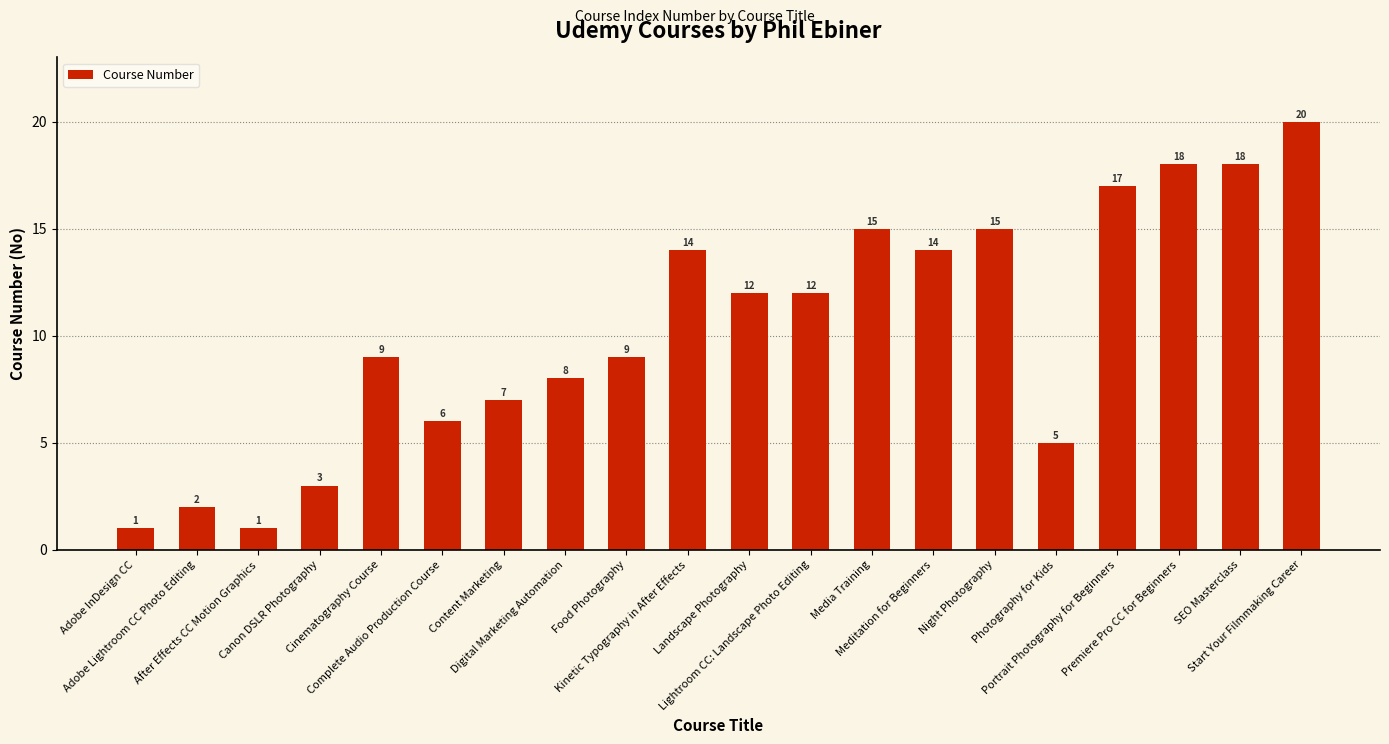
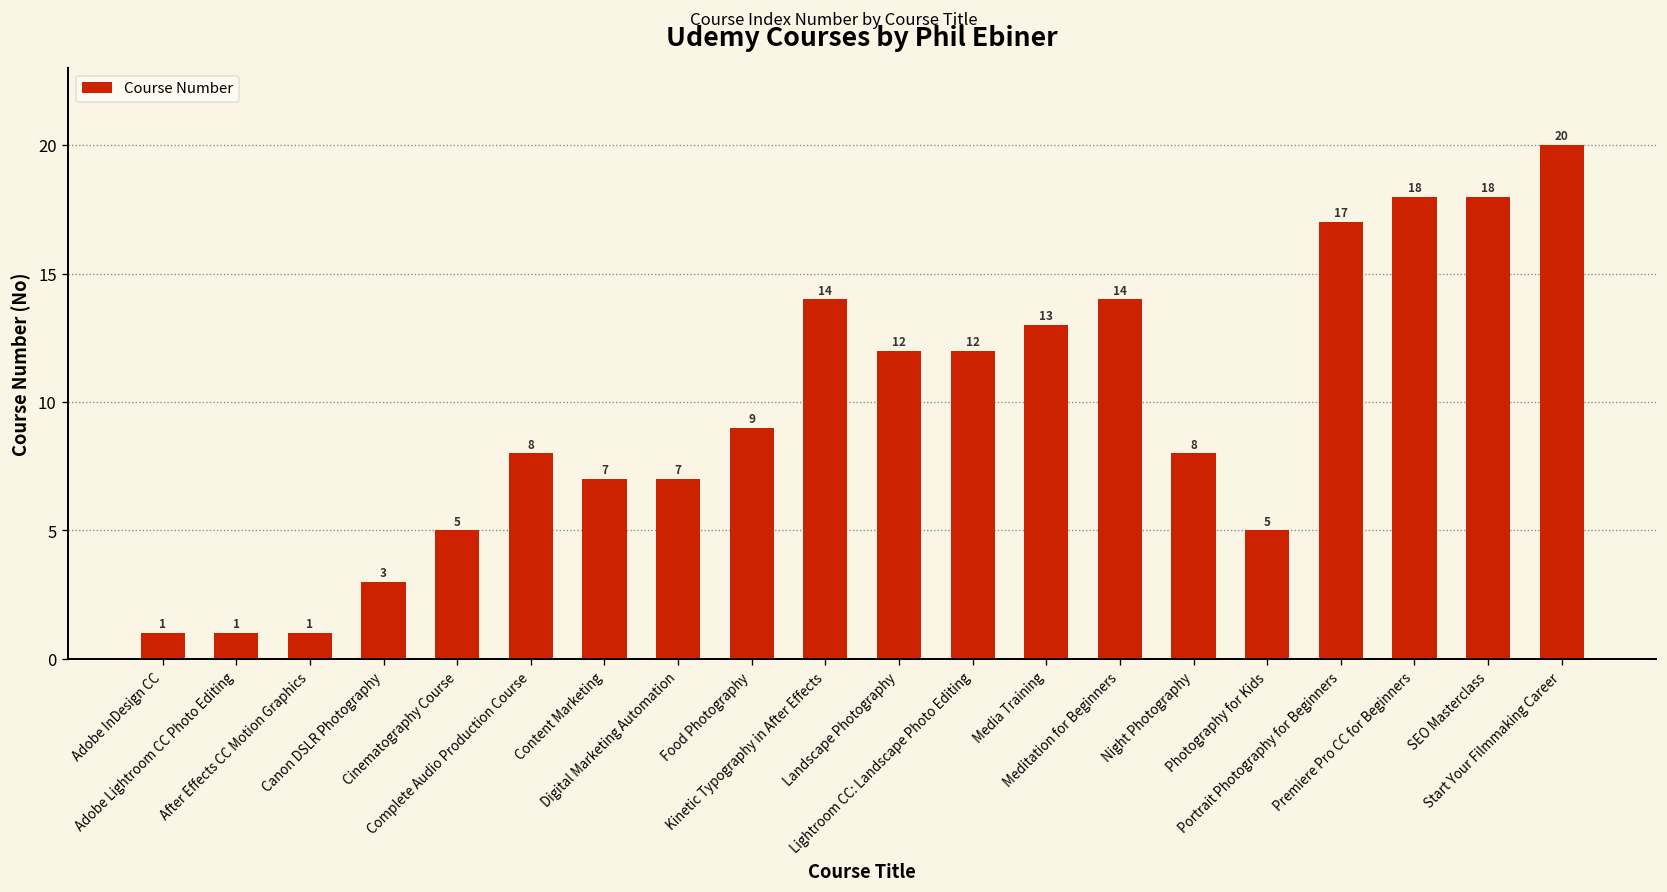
  {
    "Adobe InDesign CC": 1,
-   "Adobe Lightroom CC Photo Editing": 2,
+   "Adobe Lightroom CC Photo Editing": 1,
    "After Effects CC Motion Graphics": 1,
    "Canon DSLR Photography": 3,
-   "Cinematography Course": 9,
-   "Complete Audio Production Course": 6,
+   "Cinematography Course": 5,
+   "Complete Audio Production Course": 8,
    "Content Marketing": 7,
-   "Digital Marketing Automation": 8,
+   "Digital Marketing Automation": 7,
    "Food Photography": 9,
    "Kinetic Typography in After Effects": 14,
    "Landscape Photography": 12,
    "Lightroom CC: Landscape Photo Editing": 12,
-   "Media Training": 15,
+   "Media Training": 13,
    "Meditation for Beginners": 14,
-   "Night Photography": 15,
+   "Night Photography": 8,
    "Photography for Kids": 5,
    "Portrait Photography for Beginners": 17,
    "Premiere Pro CC for Beginners": 18,
    "SEO Masterclass": 18,
    "Start Your Filmmaking Career": 20
  }
